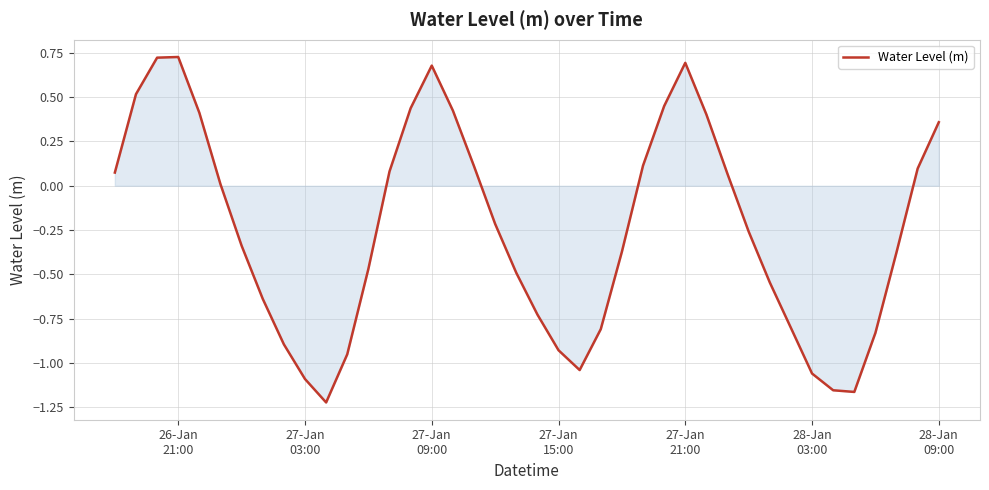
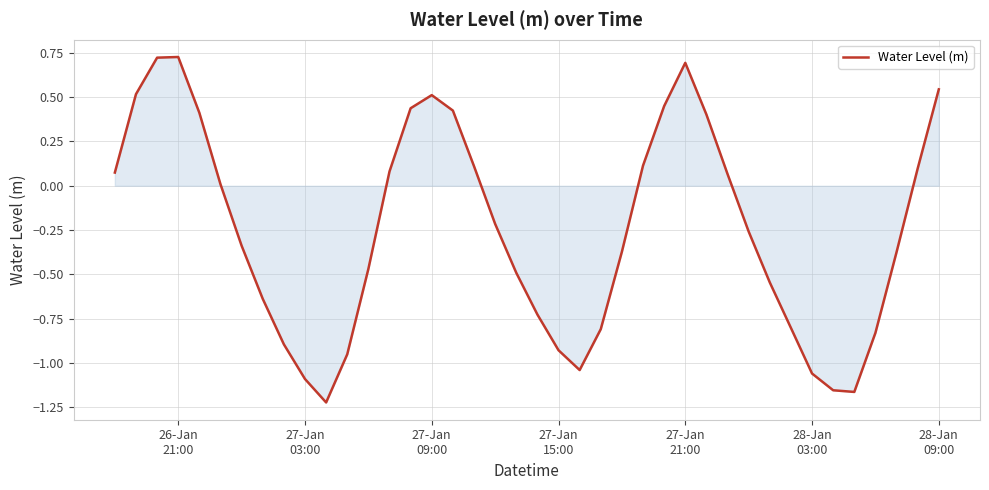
  {
    "Water Level (m)": {
      "27-Jan 03:00": -1.09,
-     "27-Jan 09:00": 0.68,
+     "27-Jan 09:00": 0.51,
      "27-Jan 15:00": -0.93,
      "28-Jan 03:00": -1.06,
-     "28-Jan 09:00": 0.36
+     "28-Jan 09:00": 0.54
    }
  }
